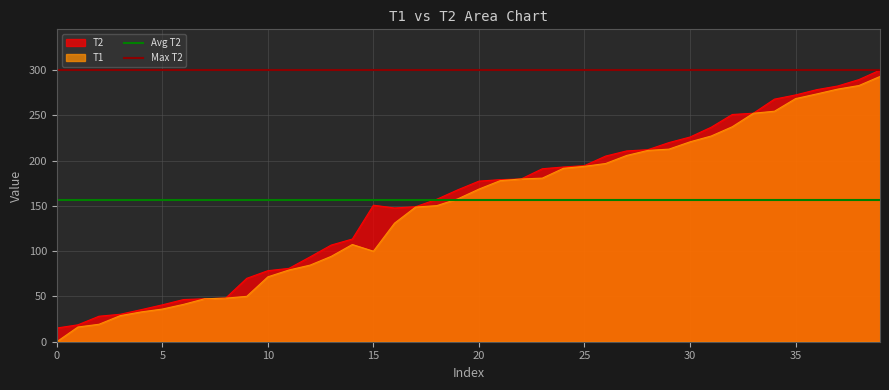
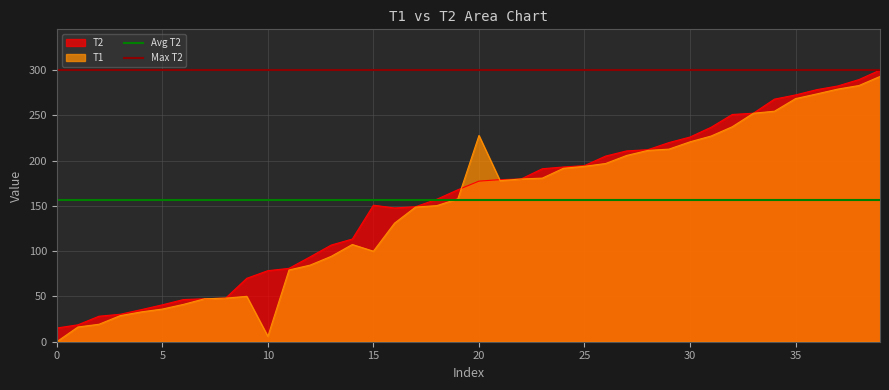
  {
    "T2": {
      "0": 20,
      "5": 40,
      "10": 80,
      "15": 150,
      "20": 180,
      "30": 230,
      "35": 270
    },
    "T1": {
      "0": 0,
      "5": 40,
-     "10": 70,
+     "10": 10,
      "15": 100,
-     "20": 170,
+     "20": 230,
      "30": 220,
      "35": 270
    }
  }
